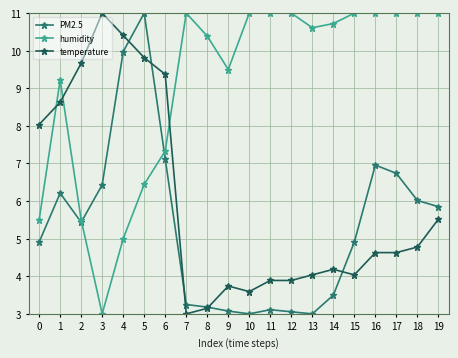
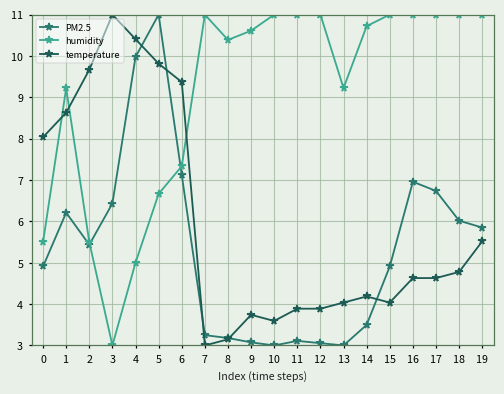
  {
    "humidity": {
      "0": 5.5,
      "1": 9.2,
      "3": 3.0,
      "4": 5.0,
-     "5": 6.4,
+     "5": 6.7,
      "6": 7.3,
      "7": 11.0,
      "8": 10.4,
-     "9": 9.5,
+     "9": 10.6,
      "10": 11.0,
      "11": 11.0,
      "12": 11.0,
-     "13": 10.6,
+     "13": 9.2,
      "14": 10.7,
      "15": 11.0,
      "16": 11.0,
      "17": 11.0,
      "18": 11.0,
      "19": 11.0
    }
  }
